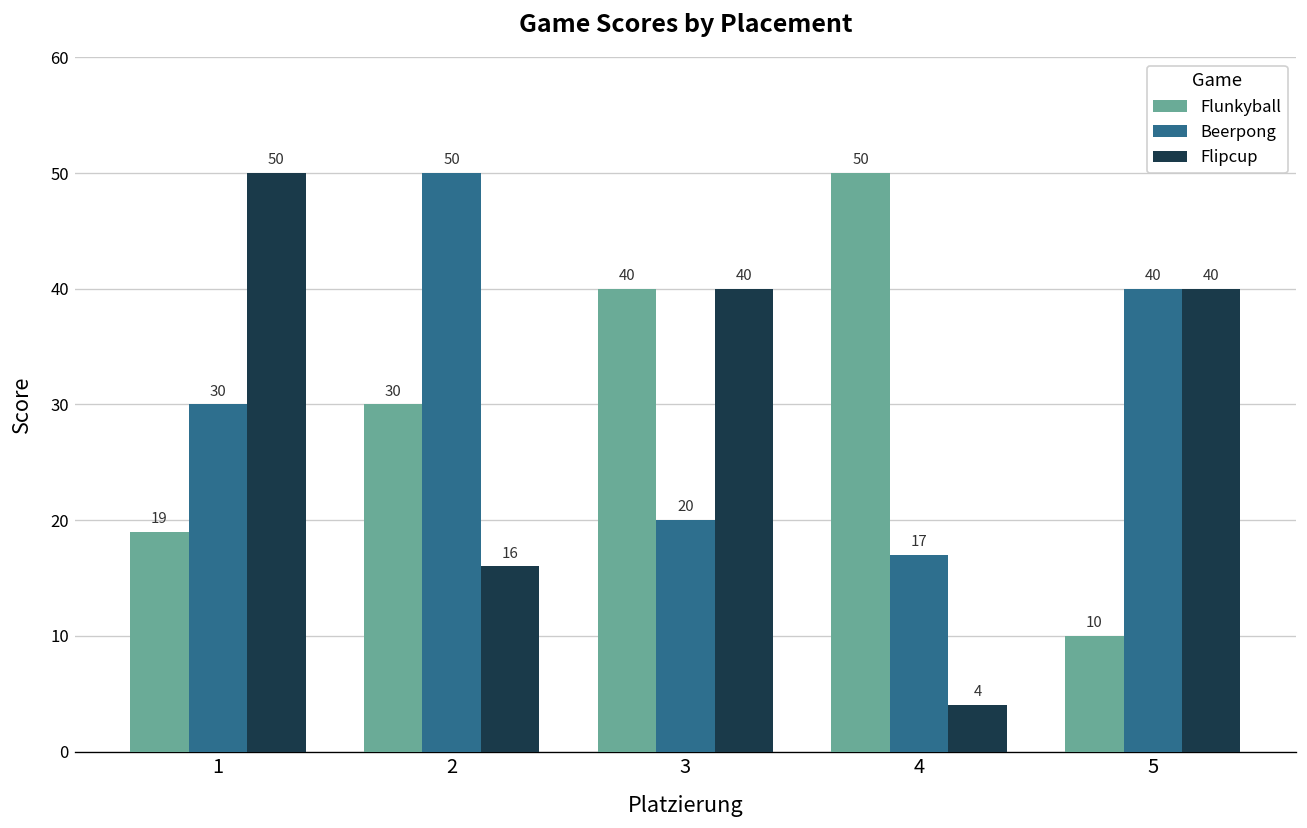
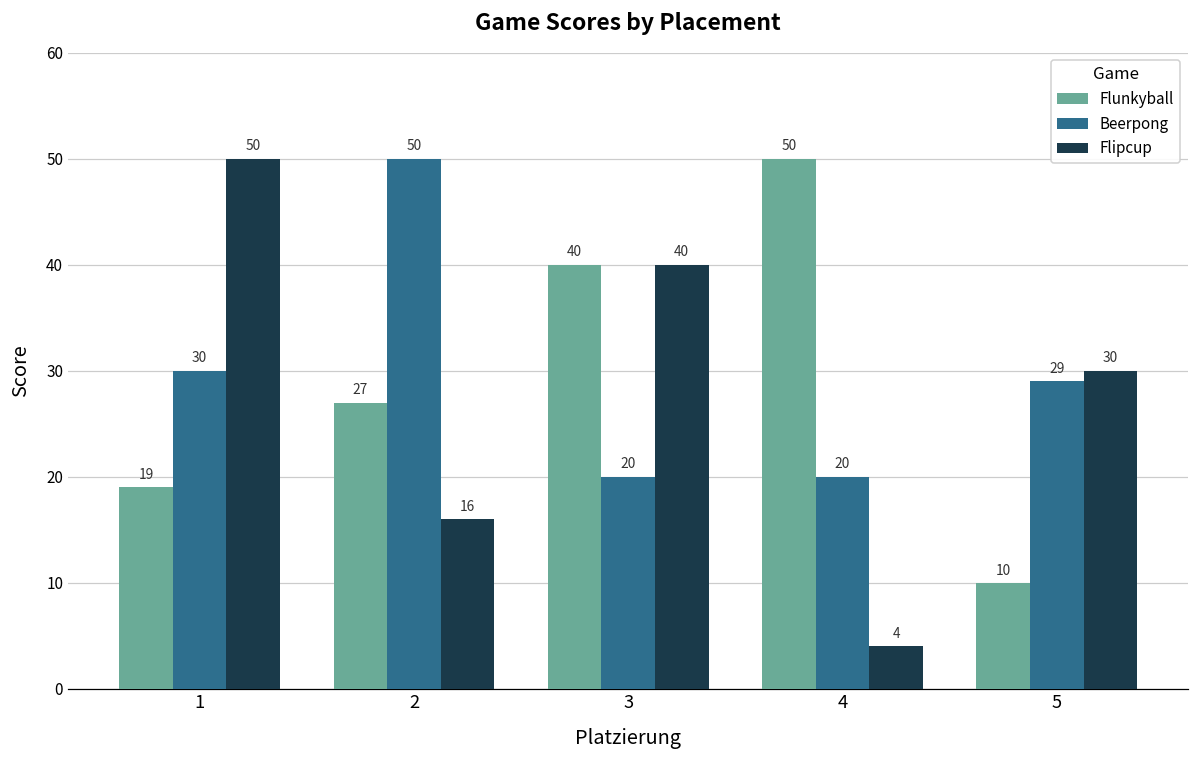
  {
    "Flunkyball": {
      "1": 19,
-     "2": 30,
+     "2": 27,
      "3": 40,
      "4": 50,
      "5": 10
    },
    "Beerpong": {
      "1": 30,
      "2": 50,
      "3": 20,
-     "4": 17,
-     "5": 40
+     "4": 20,
+     "5": 29
    },
    "Flipcup": {
      "1": 50,
      "2": 16,
      "3": 40,
      "4": 4,
-     "5": 40
+     "5": 30
    }
  }
